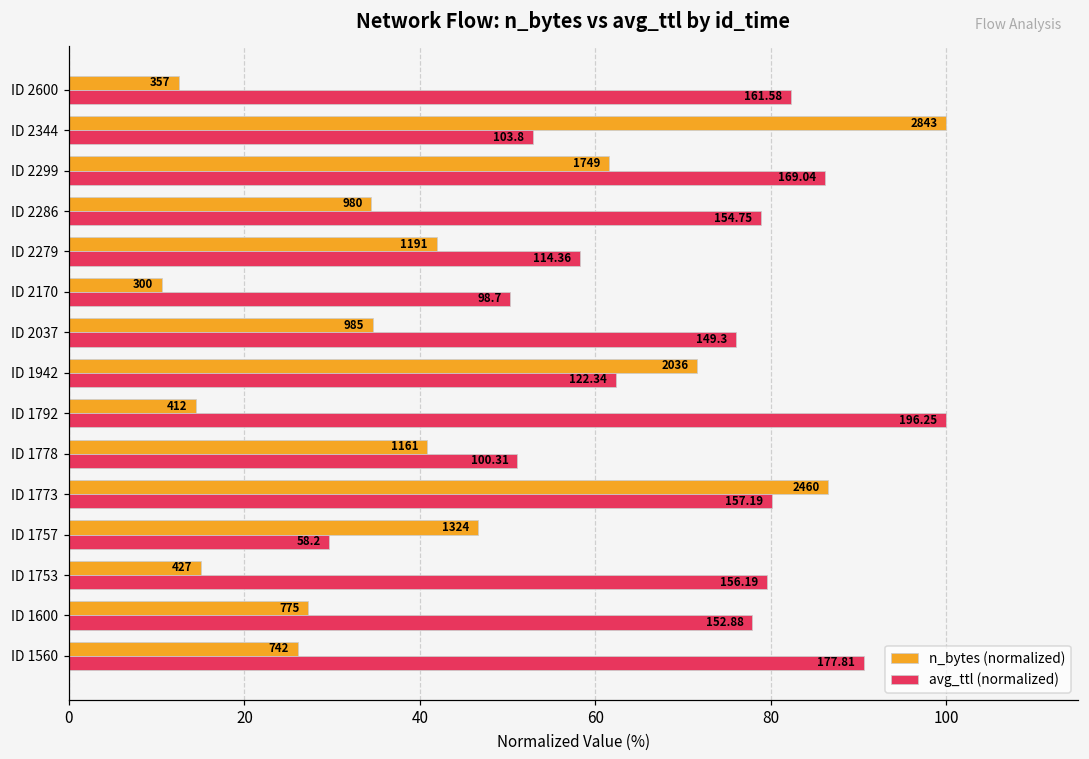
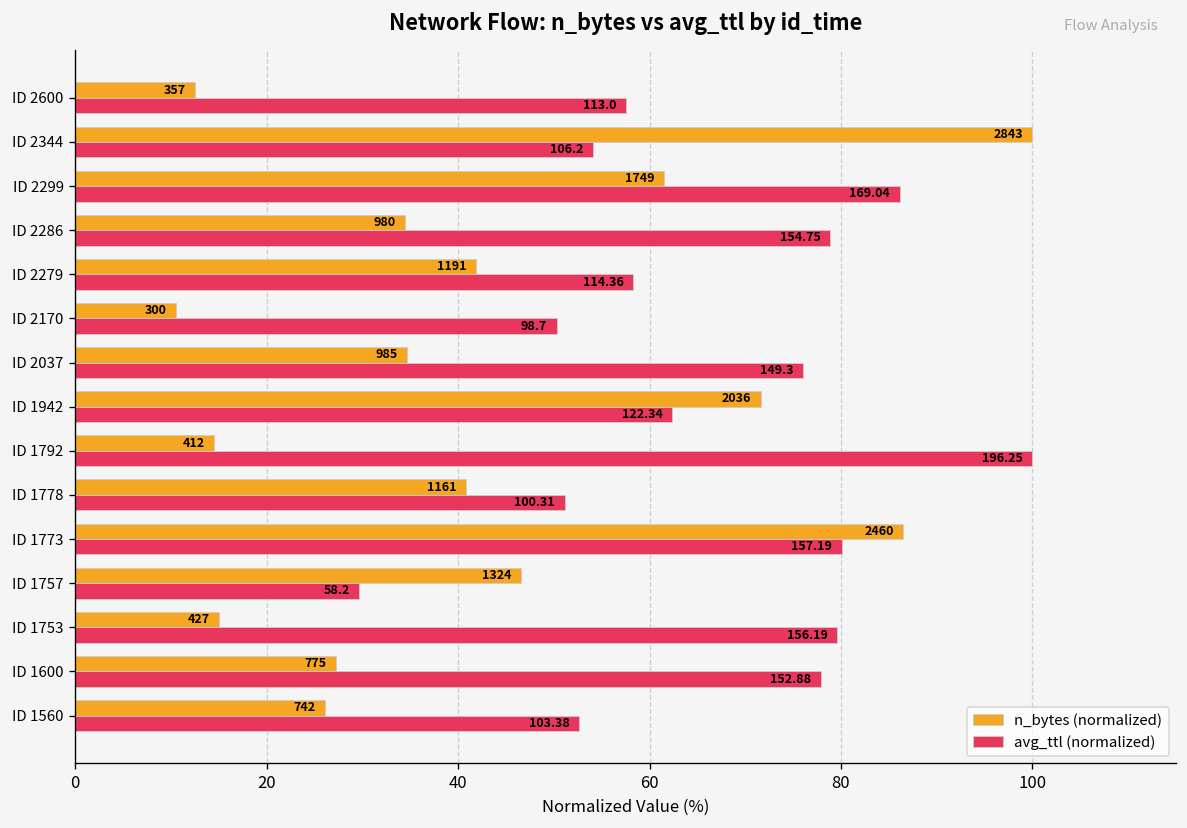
  {
    "avg_ttl (normalized)": {
-     "ID 2600": 161.58,
-     "ID 2344": 103.8,
-     "ID 1560": 177.81
+     "ID 2600": 113.0,
+     "ID 2344": 106.2,
+     "ID 1560": 103.38
    }
  }
